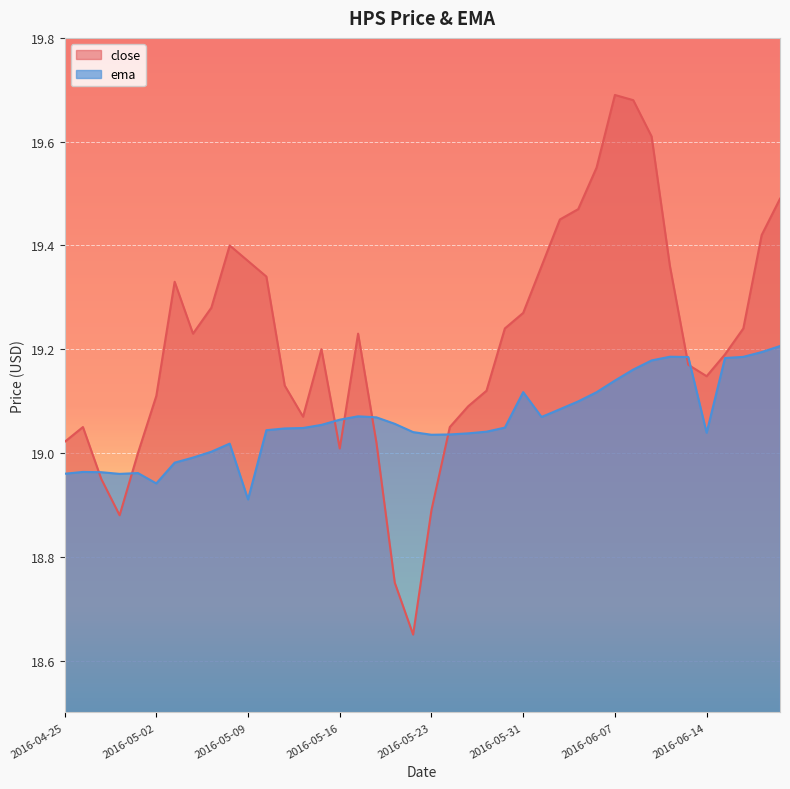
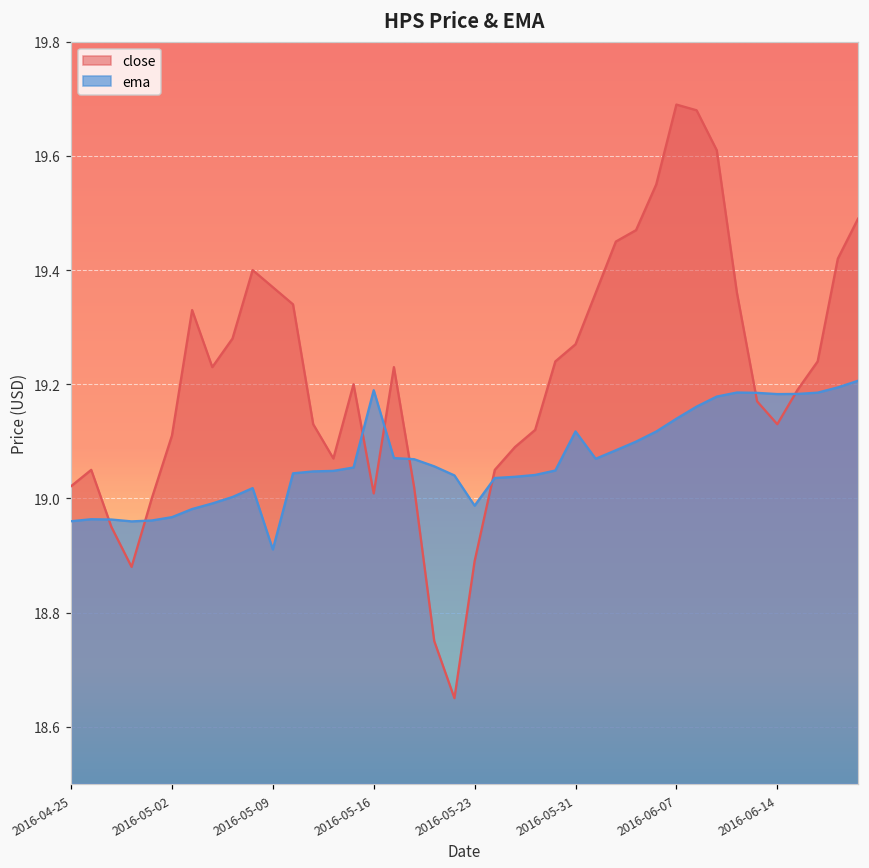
  {
    "close": {
      "2016-04-25": 19.02,
      "2016-05-02": 19.11,
      "2016-05-09": 19.37,
      "2016-05-16": 19.01,
      "2016-05-23": 18.89,
      "2016-05-31": 19.27,
      "2016-06-07": 19.69,
-     "2016-06-14": 19.15
+     "2016-06-14": 19.13
    },
    "ema": {
      "2016-04-25": 18.96,
-     "2016-05-02": 18.94,
+     "2016-05-02": 18.97,
      "2016-05-09": 18.91,
-     "2016-05-16": 19.06,
-     "2016-05-23": 19.04,
+     "2016-05-16": 19.19,
+     "2016-05-23": 18.99,
      "2016-05-31": 19.12,
      "2016-06-07": 19.14,
-     "2016-06-14": 19.04
+     "2016-06-14": 19.18
    }
  }
